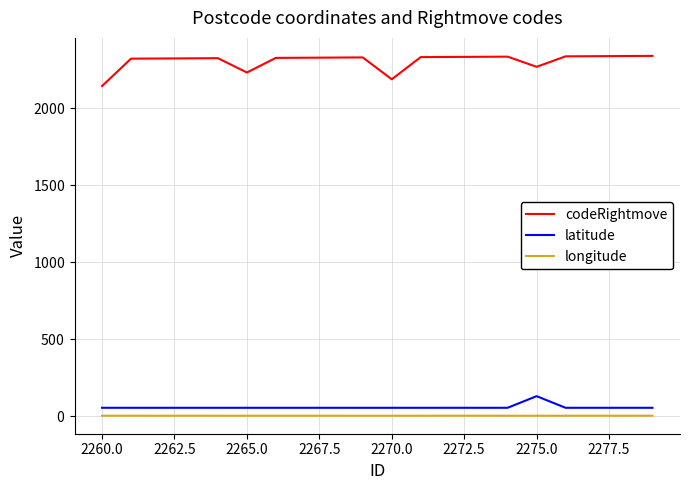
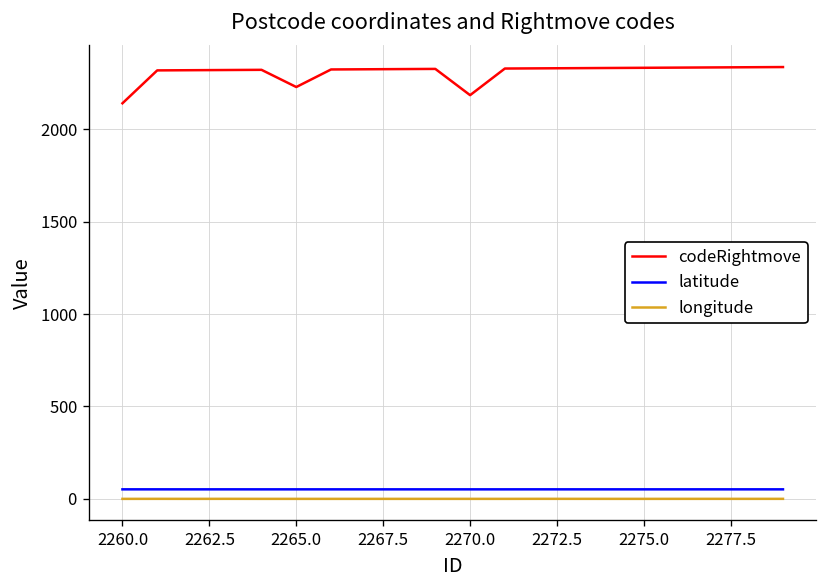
  {
    "codeRightmove": {
      "2260.0": 2140,
      "2265.0": 2230,
      "2270.0": 2180,
-     "2275.0": 2270
+     "2275.0": 2330
    },
    "latitude": {
      "2260.0": 50,
      "2265.0": 50,
      "2270.0": 50,
-     "2275.0": 130
+     "2275.0": 50
    },
    "longitude": {
      "2260.0": 0,
      "2265.0": 0,
      "2270.0": 0,
      "2275.0": 0
    }
  }
